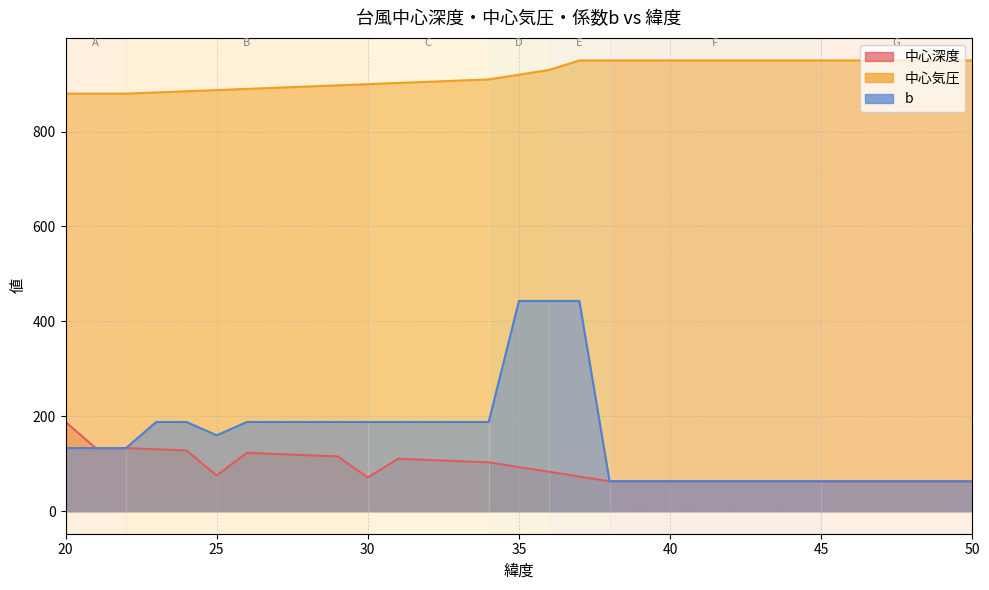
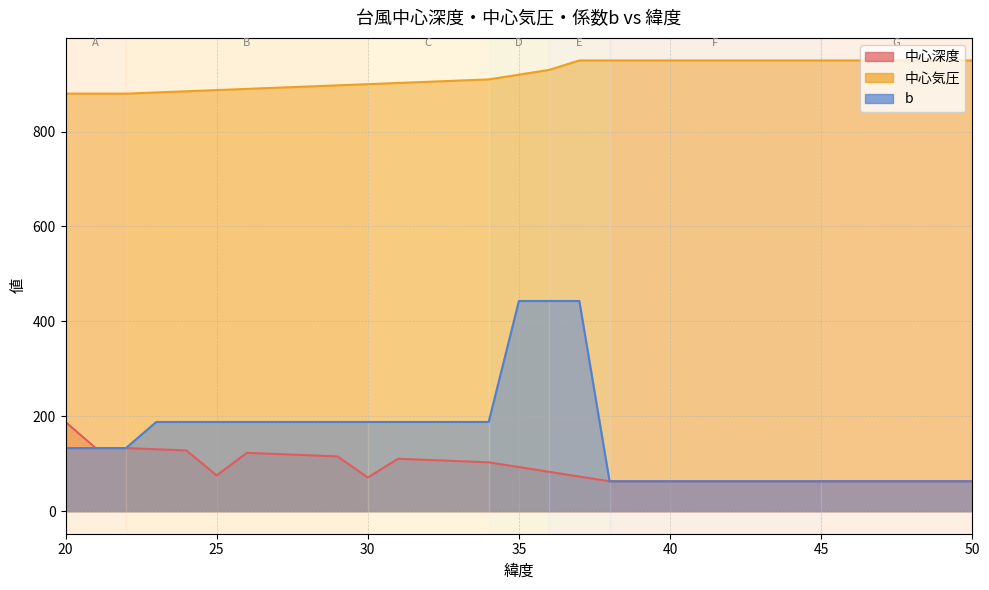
  {
    "中心深度": {
      "20": 190,
      "25": 80,
      "30": 70,
      "35": 90
    },
    "中心気圧": {
      "20": 880,
      "25": 890,
      "30": 900,
      "35": 920,
      "40": 950,
      "45": 950,
      "50": 950
    },
    "b": {
      "20": 130,
-     "25": 160,
+     "25": 190,
      "30": 190,
      "35": 440
    }
  }
